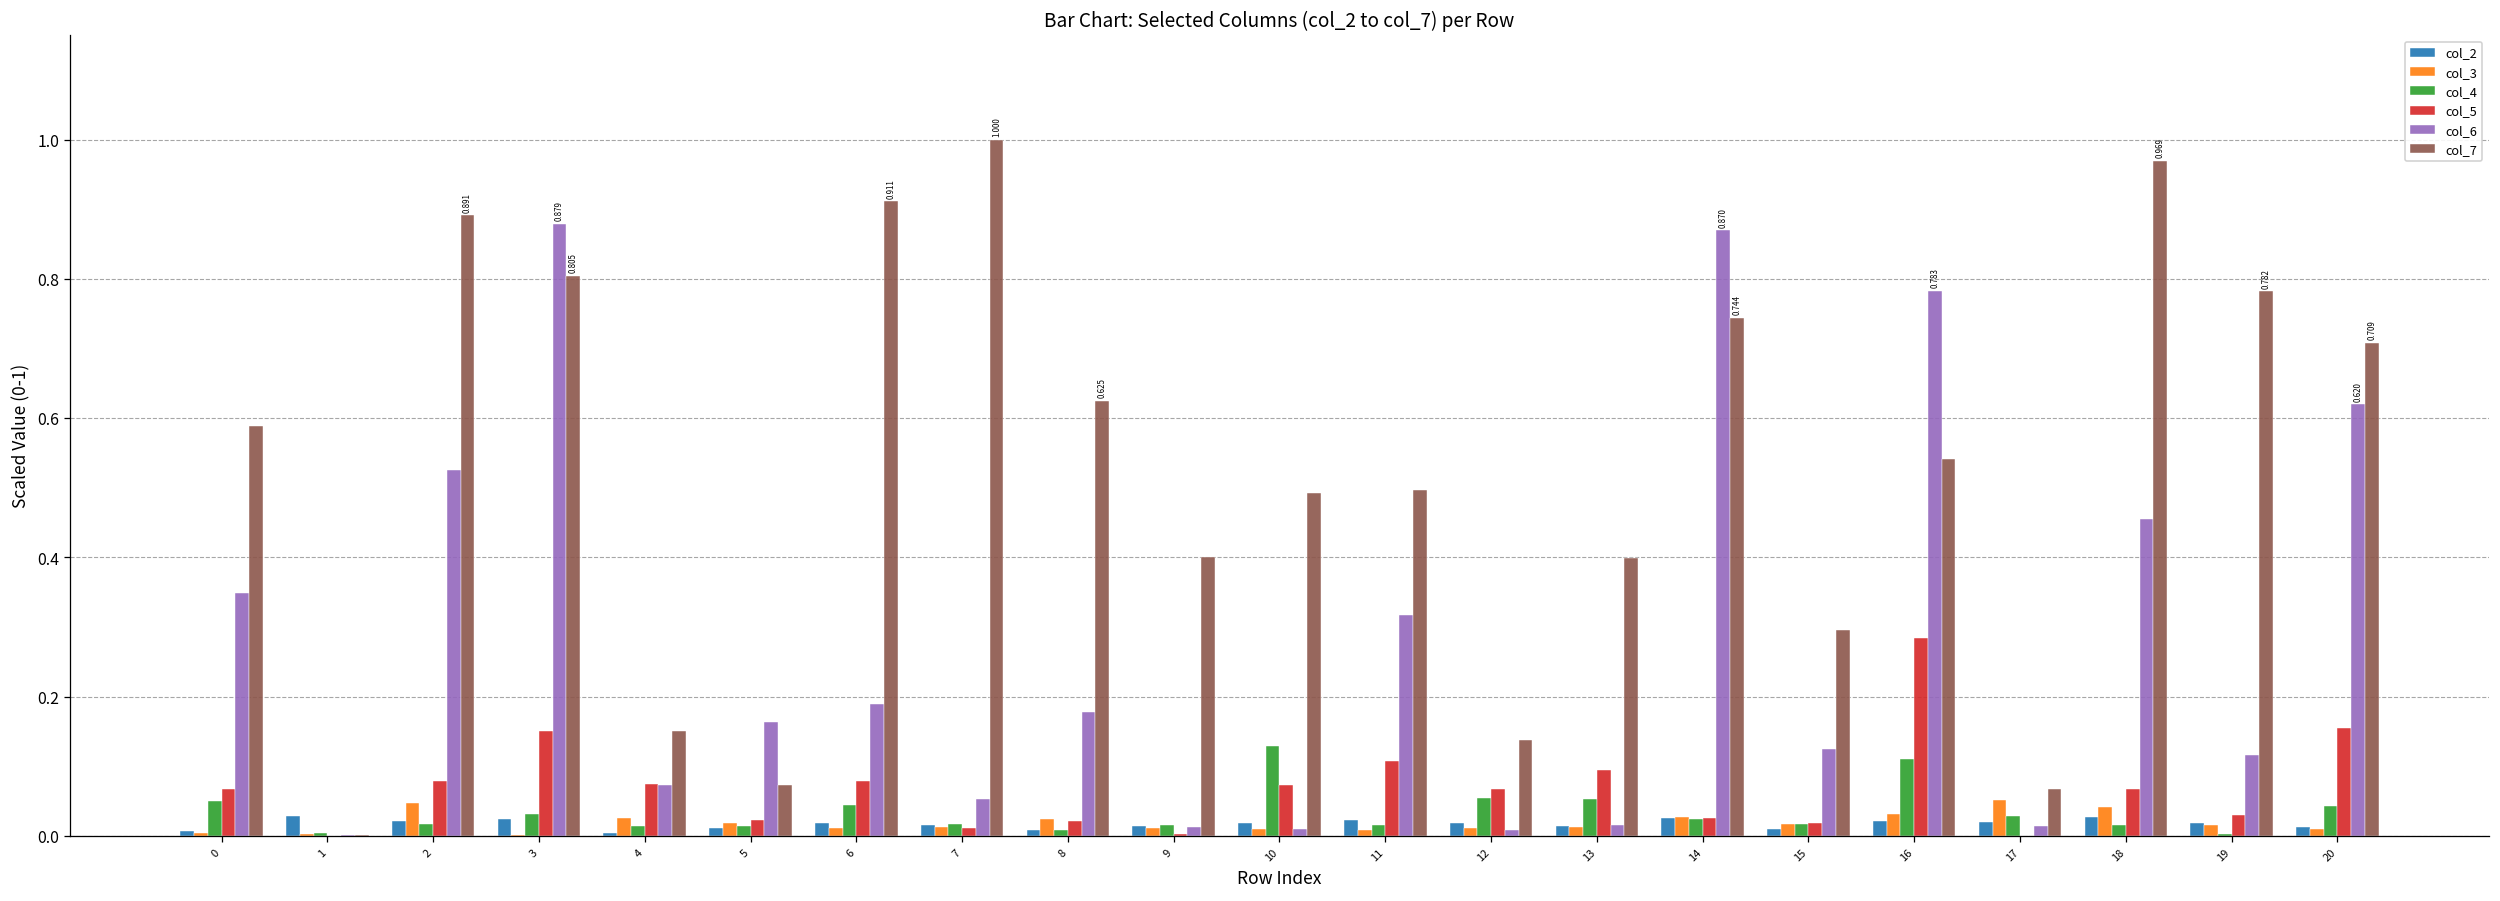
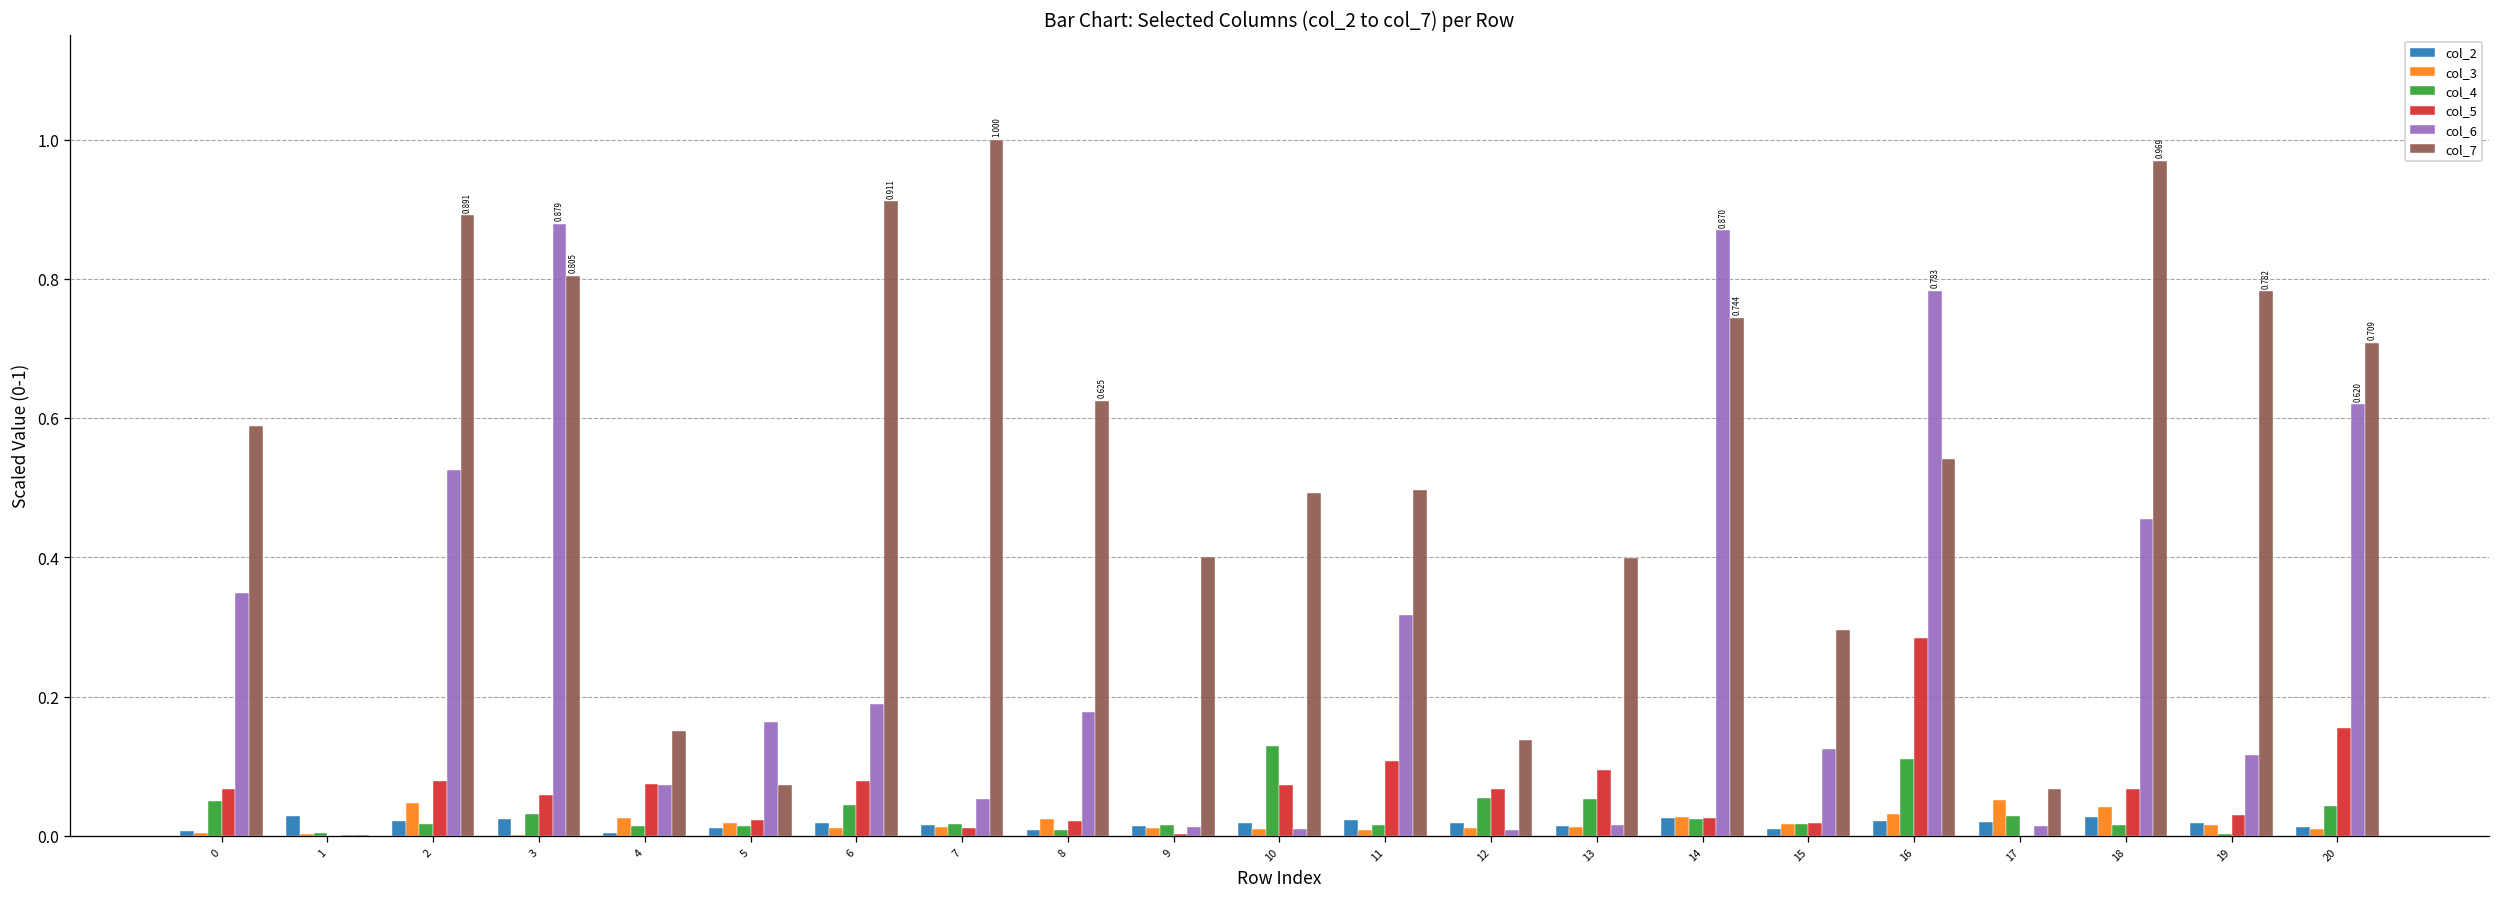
  {
    "col_2": {
      "0": 0.01,
      "1": 0.03,
      "2": 0.02,
      "3": 0.02,
      "5": 0.01,
      "6": 0.02,
      "7": 0.02,
      "8": 0.01,
      "9": 0.01,
      "10": 0.02,
      "11": 0.02,
      "12": 0.02,
      "13": 0.01,
      "14": 0.02,
      "15": 0.01,
      "16": 0.02,
      "17": 0.02,
      "18": 0.03,
      "19": 0.02,
      "20": 0.01
    },
    "col_3": {
      "0": 0.00,
      "2": 0.05,
      "4": 0.03,
      "5": 0.02,
      "6": 0.01,
      "7": 0.01,
      "8": 0.02,
      "9": 0.01,
      "10": 0.01,
      "11": 0.01,
      "12": 0.01,
      "13": 0.01,
      "14": 0.03,
      "15": 0.02,
      "16": 0.03,
      "17": 0.05,
      "18": 0.04,
      "19": 0.02,
      "20": 0.01
    },
    "col_4": {
      "0": 0.05,
      "1": 0.00,
      "2": 0.02,
      "3": 0.03,
      "4": 0.01,
      "5": 0.01,
      "6": 0.04,
      "7": 0.02,
      "8": 0.01,
      "9": 0.02,
      "10": 0.13,
      "11": 0.02,
      "12": 0.05,
      "13": 0.05,
      "14": 0.02,
      "15": 0.02,
      "16": 0.11,
      "17": 0.03,
      "18": 0.02,
      "20": 0.04
    },
    "col_5": {
      "0": 0.07,
      "2": 0.08,
-     "3": 0.15,
+     "3": 0.06,
      "4": 0.07,
      "5": 0.02,
      "6": 0.08,
      "7": 0.01,
      "8": 0.02,
      "10": 0.07,
      "11": 0.11,
      "12": 0.07,
      "13": 0.09,
      "14": 0.03,
      "15": 0.02,
      "16": 0.28,
      "18": 0.07,
      "19": 0.03,
      "20": 0.15
    },
    "col_6": {
      "3": 0.879,
      "14": 0.870,
      "16": 0.783,
      "20": 0.620
    },
    "col_7": {
      "2": 0.891,
      "3": 0.805,
      "6": 0.911,
      "7": 1.000,
      "8": 0.625,
      "14": 0.744,
      "18": 0.969,
      "19": 0.782,
      "20": 0.709
    }
  }
